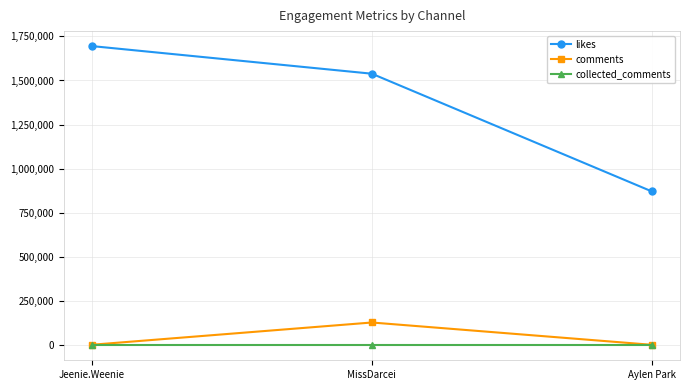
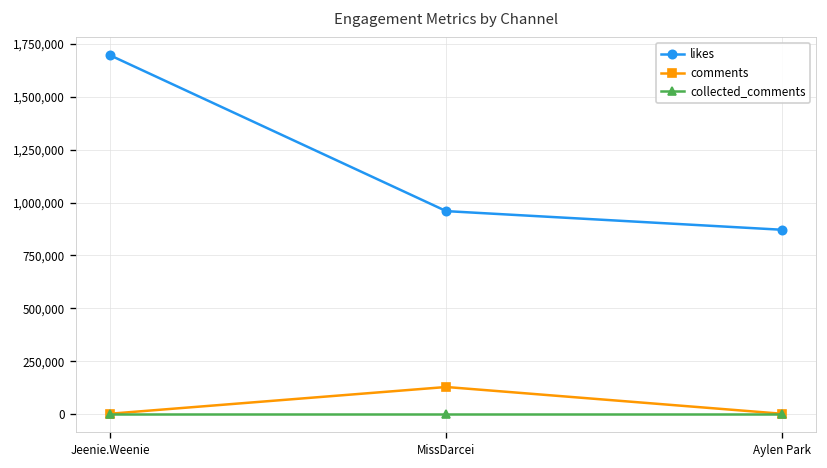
  {
    "likes": {
      "Jeenie.Weenie": "1,690,000",
-     "MissDarcei": "1,540,000",
+     "MissDarcei": "960,000",
      "Aylen Park": "870,000"
    },
    "comments": {
      "MissDarcei": "130,000"
    },
    "collected_comments": {
      "MissDarcei": "0"
    }
  }
